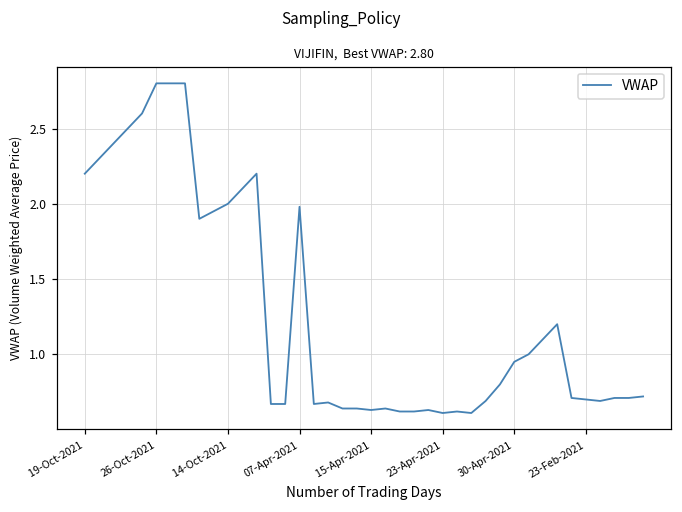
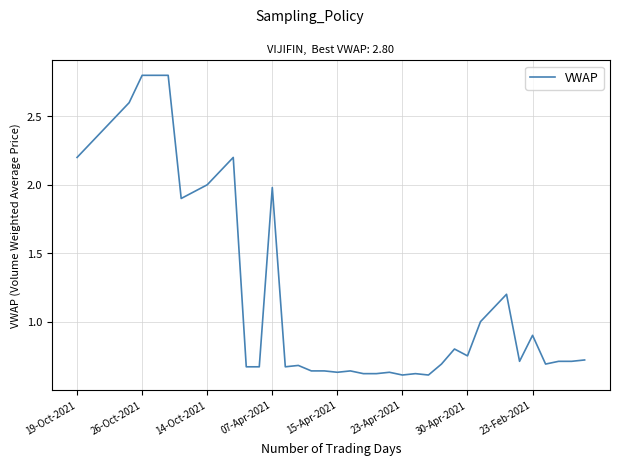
  {
    "26-Oct-2021": 2.80,
    "14-Oct-2021": 2.00,
    "07-Apr-2021": 1.98,
    "15-Apr-2021": 0.63,
    "23-Apr-2021": 0.61,
-   "30-Apr-2021": 0.95,
-   "23-Feb-2021": 0.7
+   "30-Apr-2021": 0.75,
+   "23-Feb-2021": 0.9
  }
